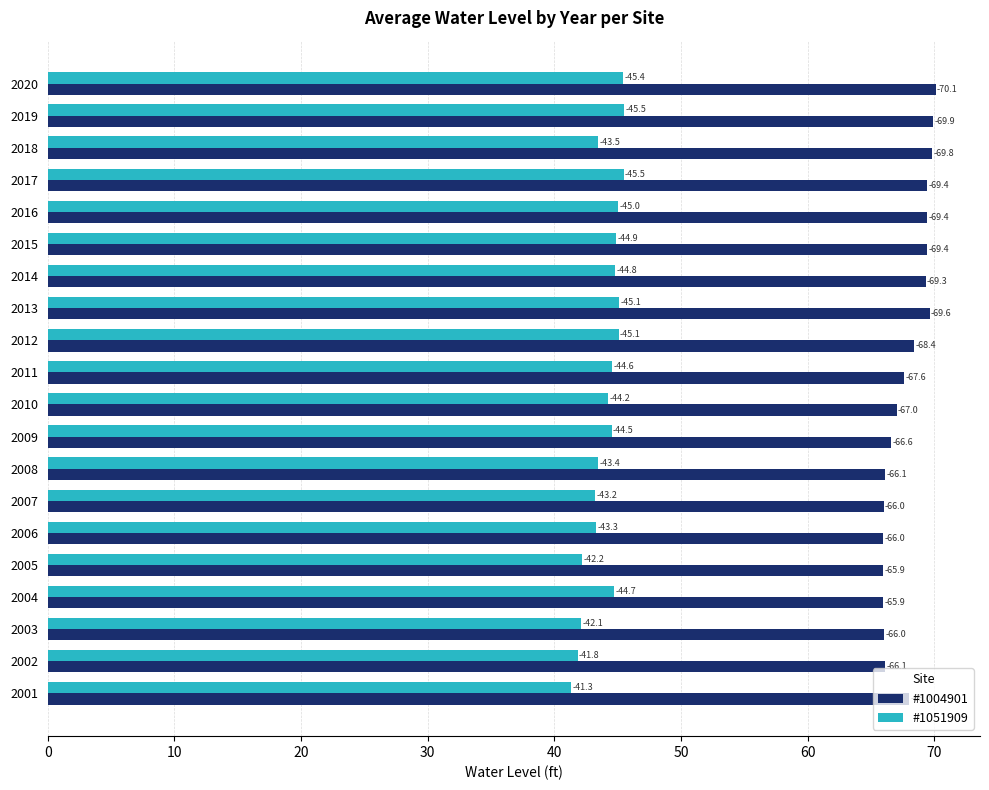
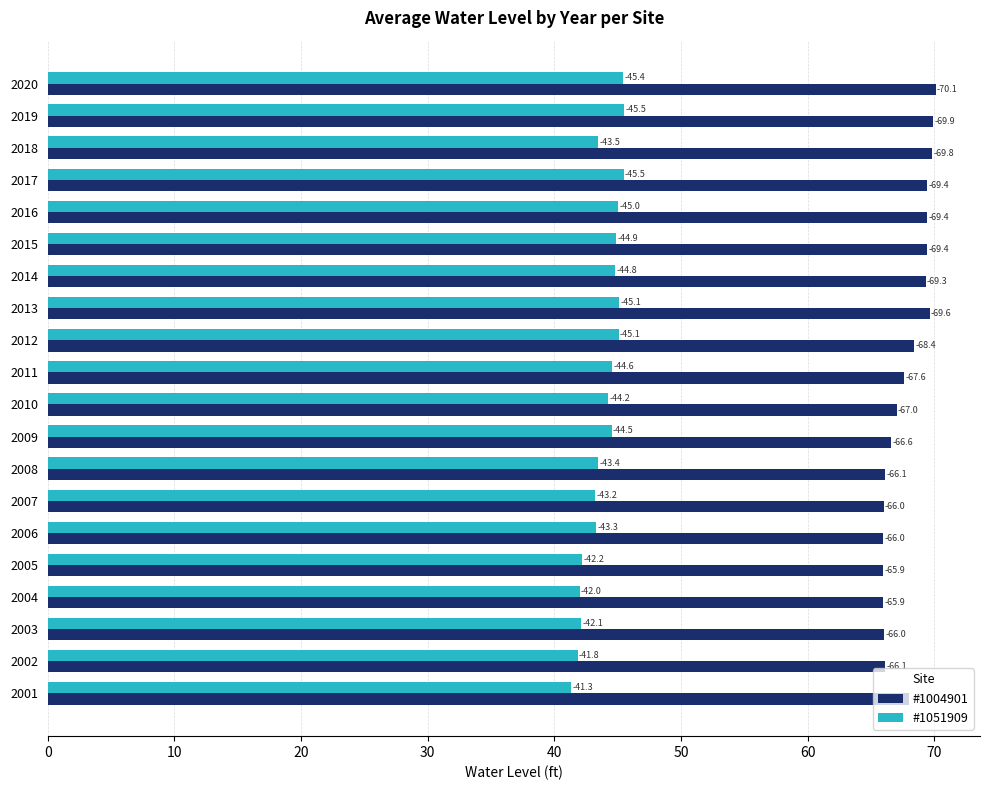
  {
    "#1051909": {
-     "2004": -44.7
+     "2004": -42.0
    }
  }
